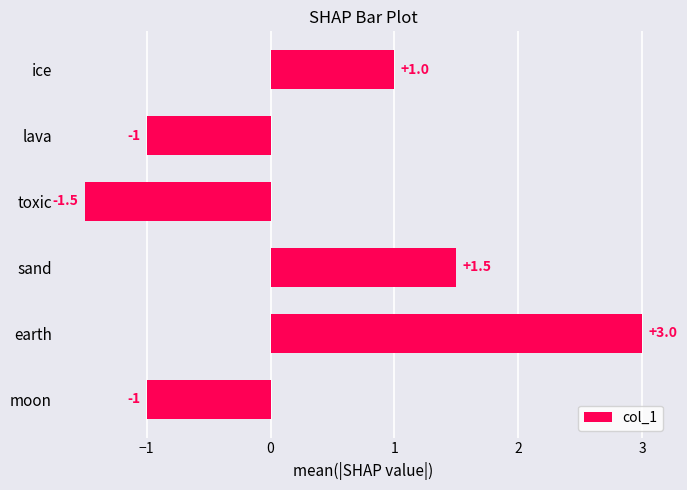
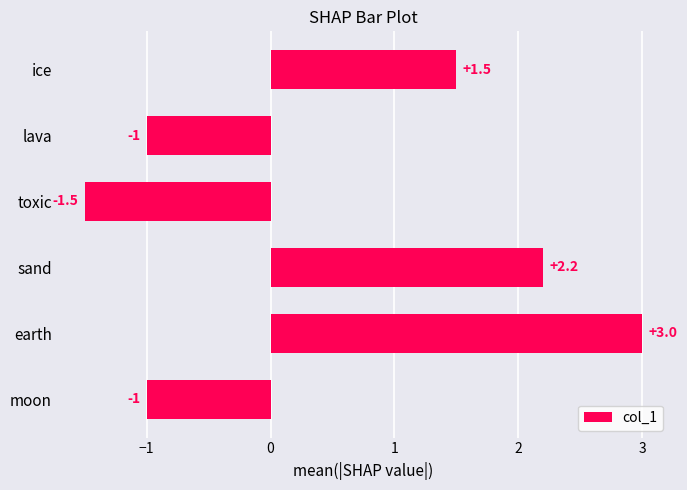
  {
-   "ice": "+1.0",
+   "ice": "+1.5",
    "lava": "-1",
    "toxic": "-1.5",
-   "sand": "+1.5",
+   "sand": "+2.2",
    "earth": "+3.0",
    "moon": "-1"
  }
